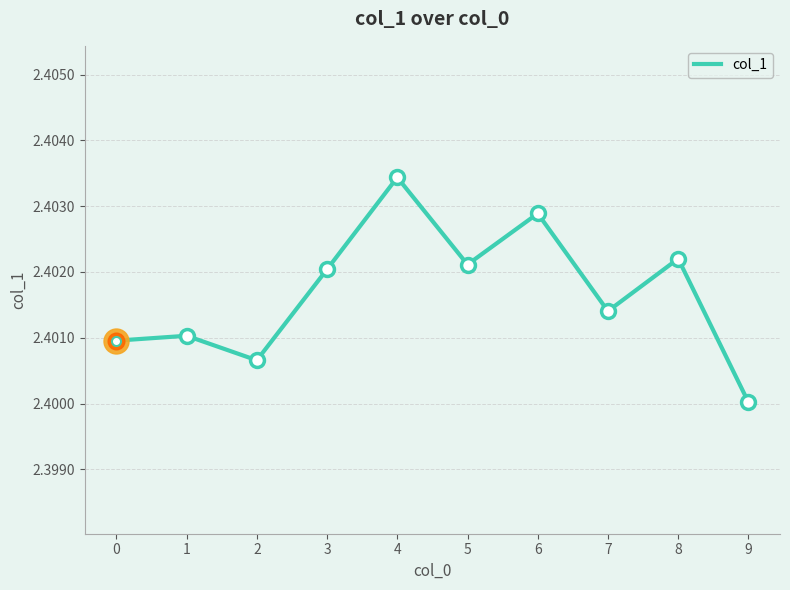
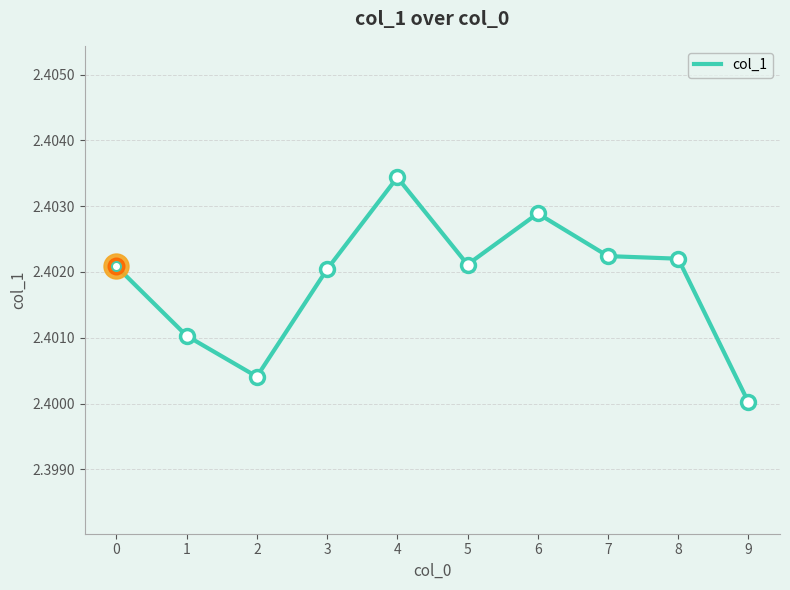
  {
    "col_1": {
-     "0": 2.4010,
+     "0": 2.4021,
      "1": 2.4010,
-     "2": 2.4007,
+     "2": 2.4004,
      "3": 2.4020,
      "4": 2.4034,
      "5": 2.4021,
      "6": 2.4029,
-     "7": 2.4014,
+     "7": 2.4022,
      "8": 2.4022,
      "9": 2.4000
    }
  }
